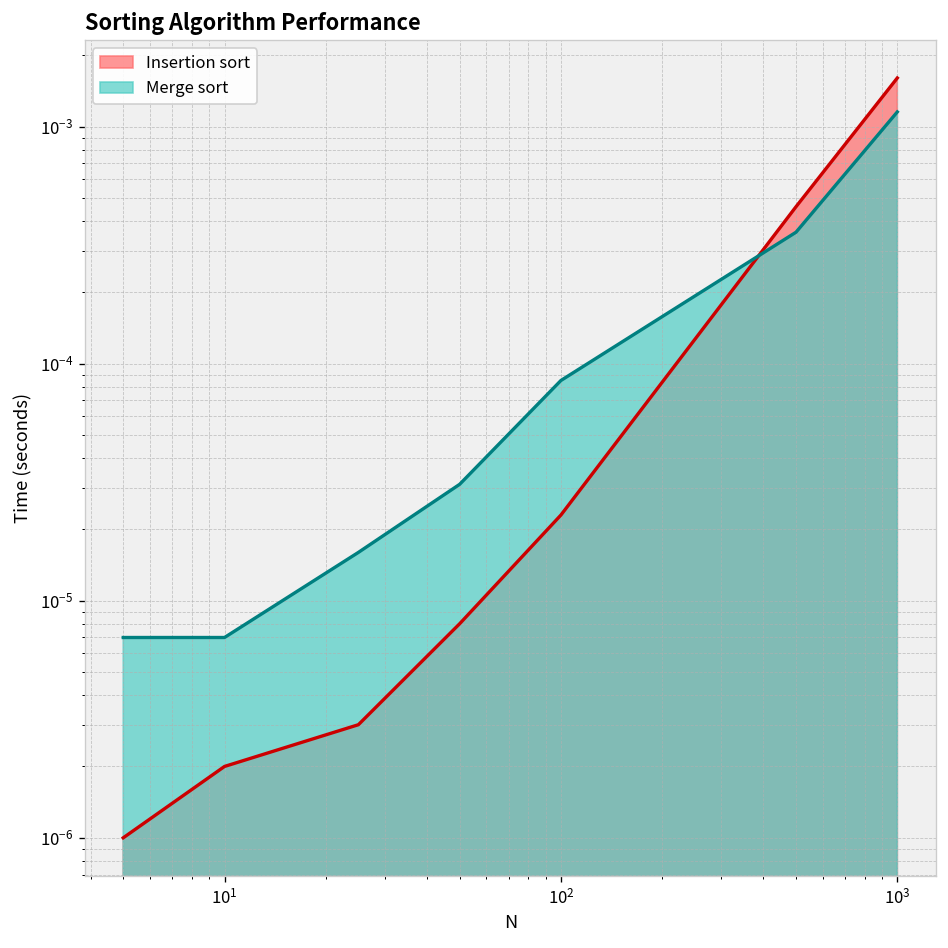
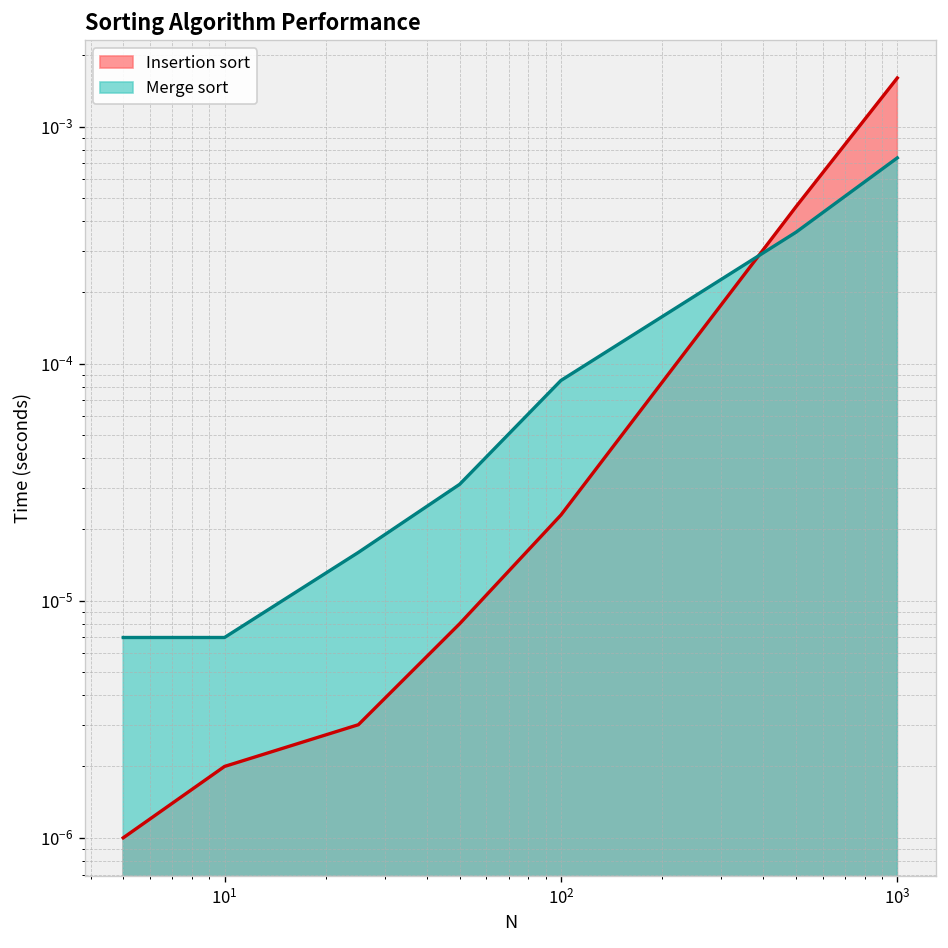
  {
    "Insertion sort": {
      "10^1": 0.0000020,
      "10^2": 0.000023,
      "10^3": 0.0016
    },
    "Merge sort": {
      "10^1": 0.0000070,
      "10^2": 0.000085,
-     "10^3": 0.0012
+     "10^3": 0.00074
    }
  }
